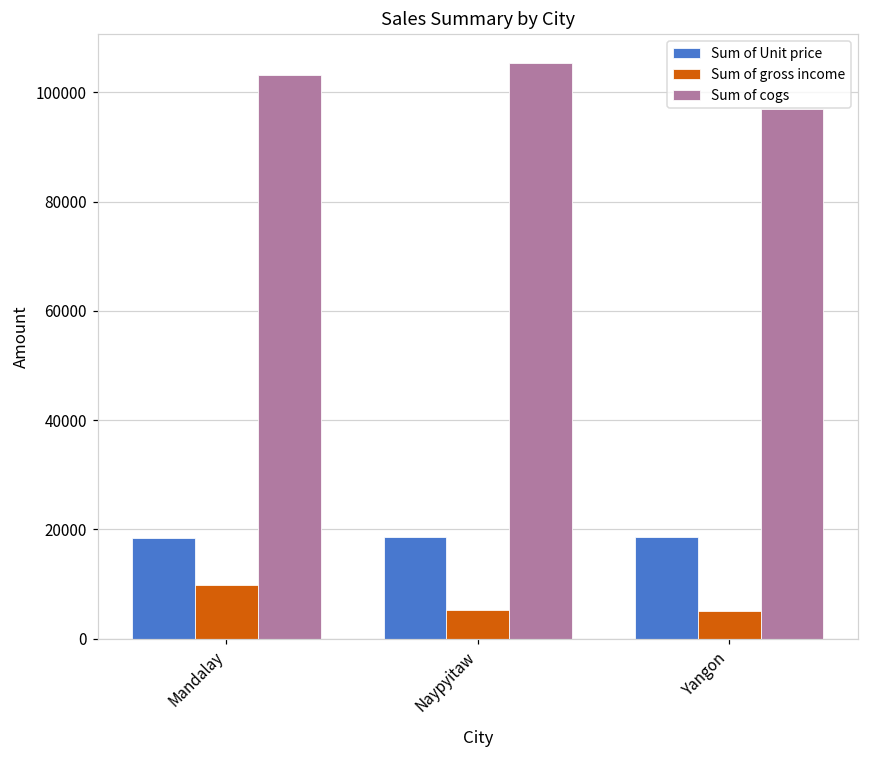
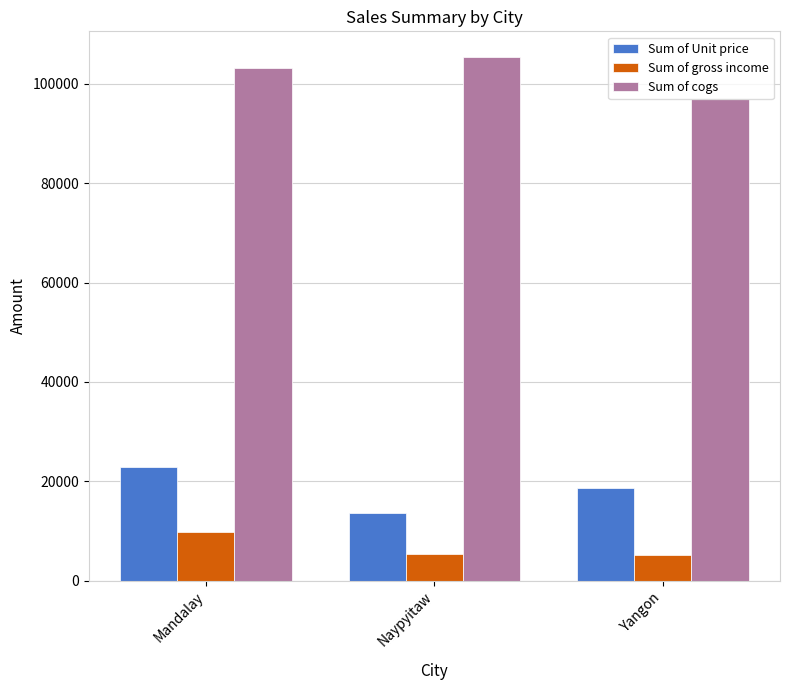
  {
    "Sum of Unit price": {
-     "Mandalay": 18000,
-     "Naypyitaw": 19000,
+     "Mandalay": 23000,
+     "Naypyitaw": 14000,
      "Yangon": 19000
    },
    "Sum of gross income": {
      "Mandalay": 10000,
      "Naypyitaw": 5000,
      "Yangon": 5000
    },
    "Sum of cogs": {
      "Mandalay": 103000,
      "Naypyitaw": 105000
    }
  }
